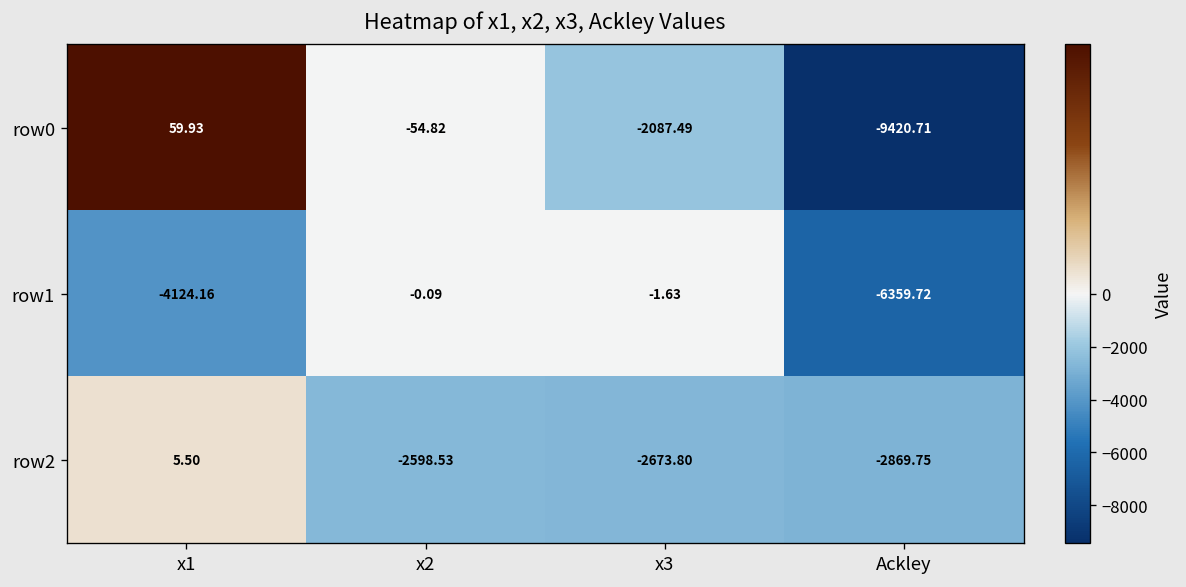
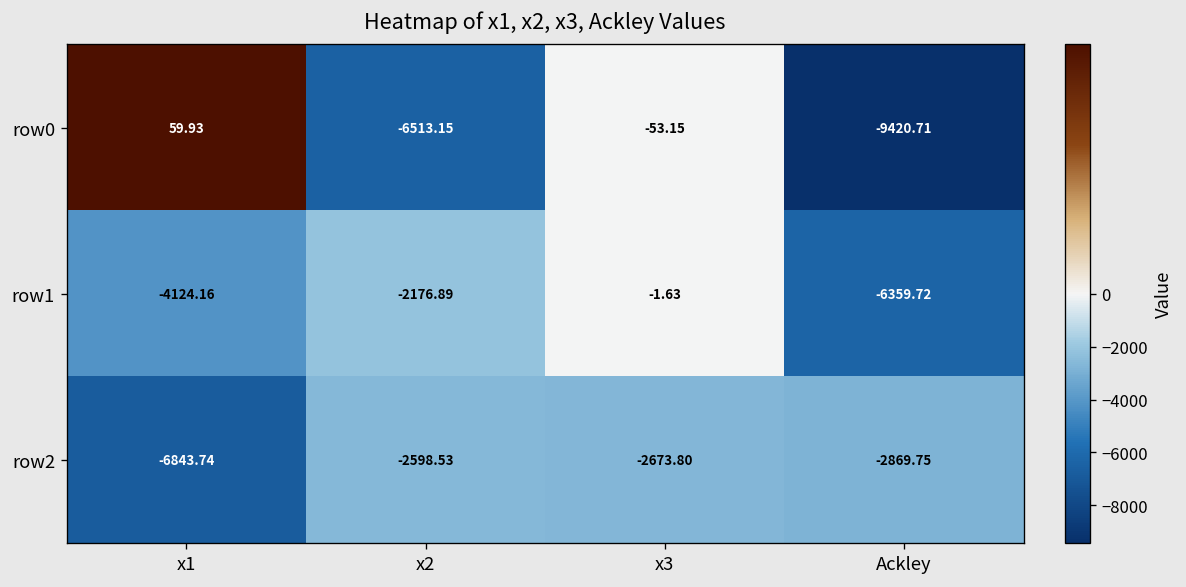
  {
    "row0": {
      "x1": 59.93,
-     "x2": -54.82,
-     "x3": -2087.49,
+     "x2": -6513.15,
+     "x3": -53.15,
      "Ackley": -9420.71
    },
    "row1": {
      "x1": -4124.16,
-     "x2": -0.09,
+     "x2": -2176.89,
      "x3": -1.63,
      "Ackley": -6359.72
    },
    "row2": {
-     "x1": 5.50,
+     "x1": -6843.74,
      "x2": -2598.53,
      "x3": -2673.80,
      "Ackley": -2869.75
    }
  }
